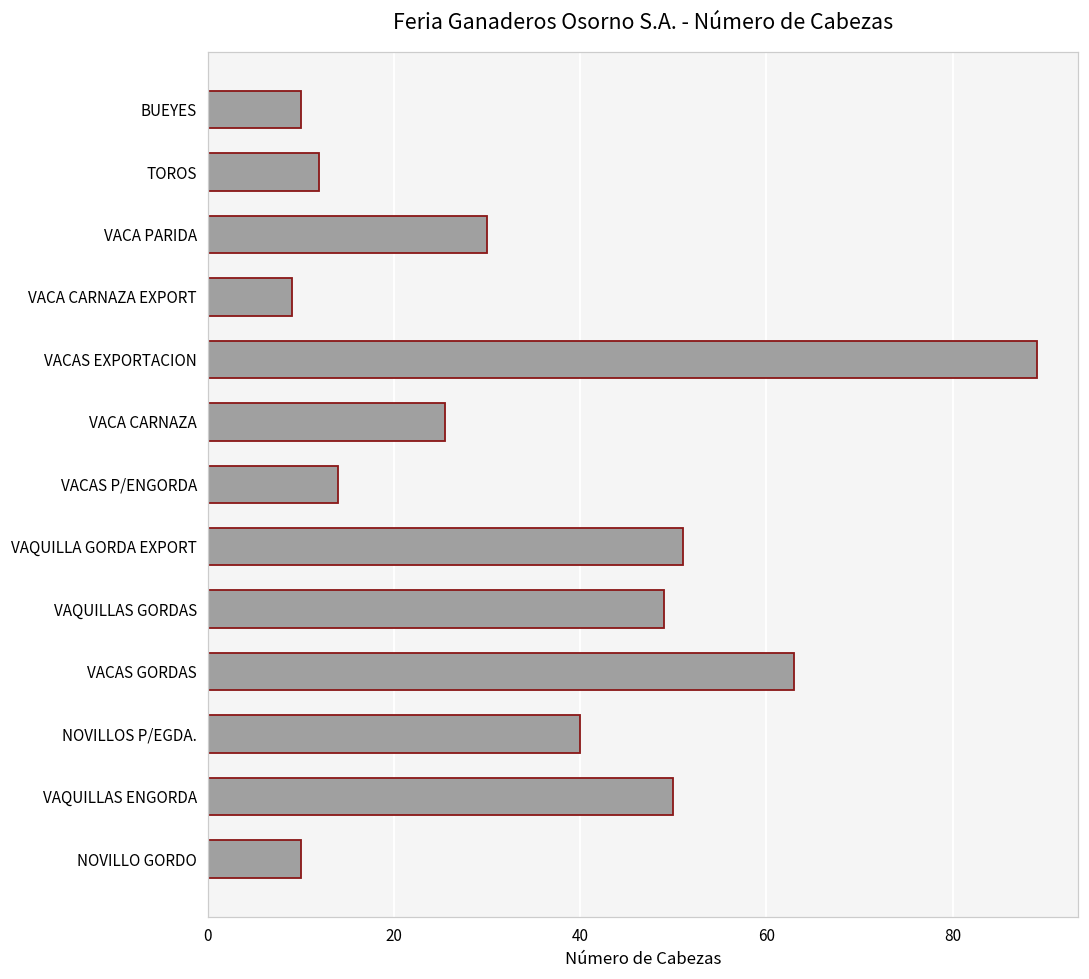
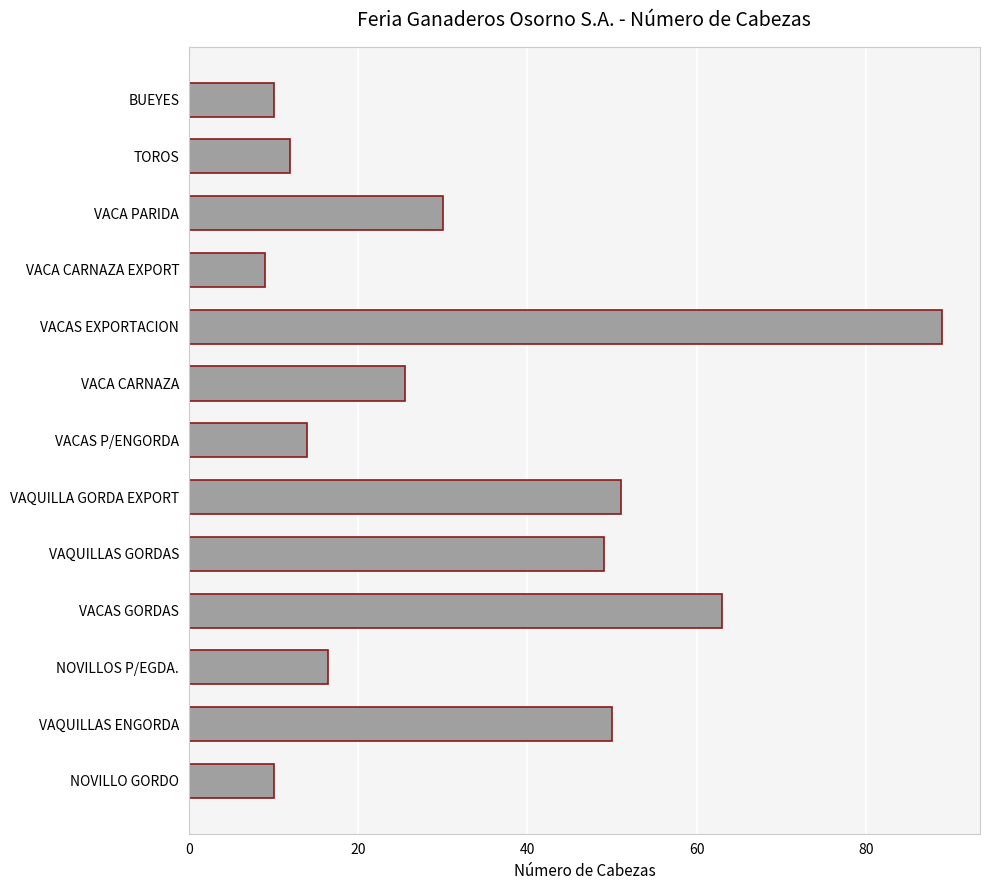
  {
    "BUEYES": 10,
    "TOROS": 12,
    "VACA PARIDA": 30,
    "VACA CARNAZA EXPORT": 9,
    "VACAS EXPORTACION": 89,
    "VACA CARNAZA": 26,
    "VACAS P/ENGORDA": 14,
    "VAQUILLA GORDA EXPORT": 51,
    "VAQUILLAS GORDAS": 49,
    "VACAS GORDAS": 63,
-   "NOVILLOS P/EGDA.": 40,
+   "NOVILLOS P/EGDA.": 16,
    "VAQUILLAS ENGORDA": 50,
    "NOVILLO GORDO": 10
  }
